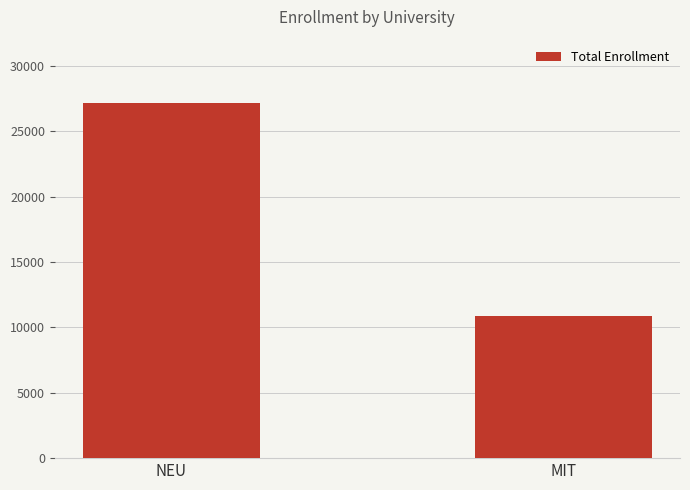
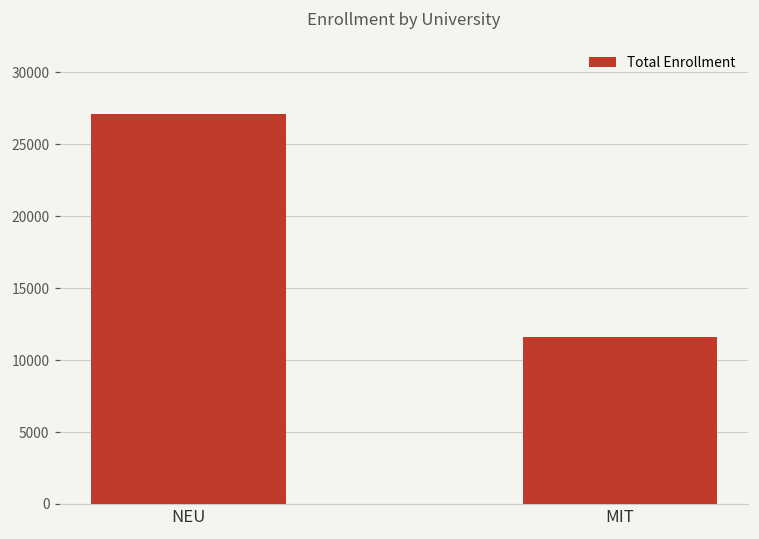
  {
    "NEU": 27100,
-   "MIT": 10900
+   "MIT": 11600
  }
